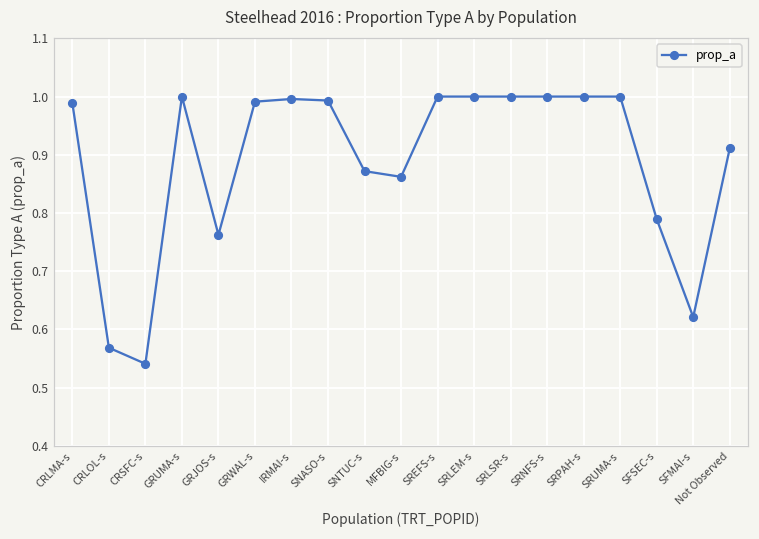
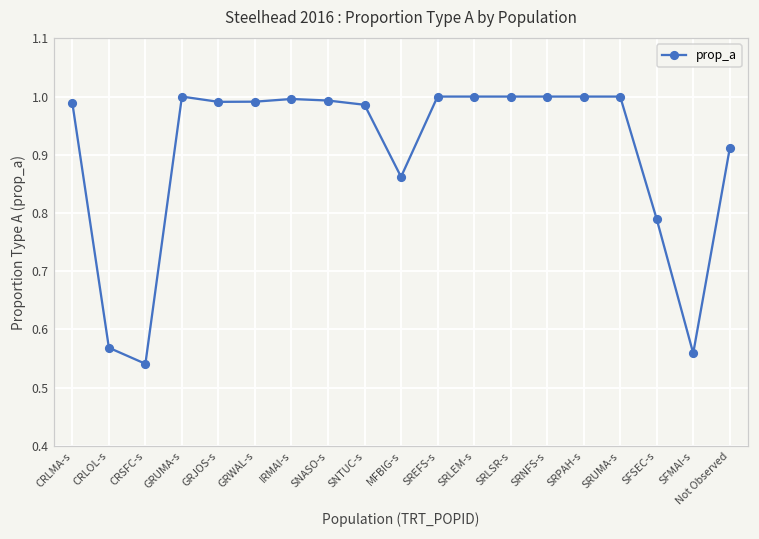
  {
    "CRLMA-s": 0.99,
    "CRLOL-s": 0.57,
    "CRSFC-s": 0.54,
    "GRUMA-s": 1.00,
-   "GRJOS-s": 0.76,
+   "GRJOS-s": 0.99,
    "GRWAL-s": 0.99,
    "IRMAI-s": 1.00,
    "SNASO-s": 0.99,
-   "SNTUC-s": 0.87,
+   "SNTUC-s": 0.99,
    "MFBIG-s": 0.86,
    "SREFS-s": 1.00,
    "SRLEM-s": 1.00,
    "SRLSR-s": 1.00,
    "SRNFS-s": 1.00,
    "SRPAH-s": 1.00,
    "SRUMA-s": 1.00,
    "SFSEC-s": 0.79,
-   "SFMAI-s": 0.62,
+   "SFMAI-s": 0.56,
    "Not Observed": 0.91
  }
